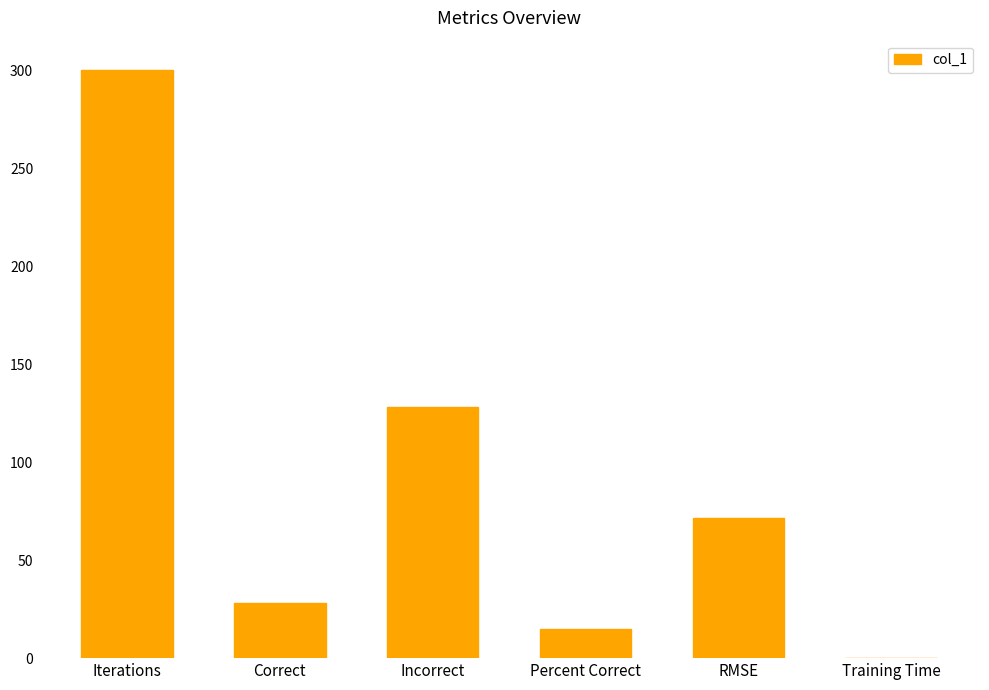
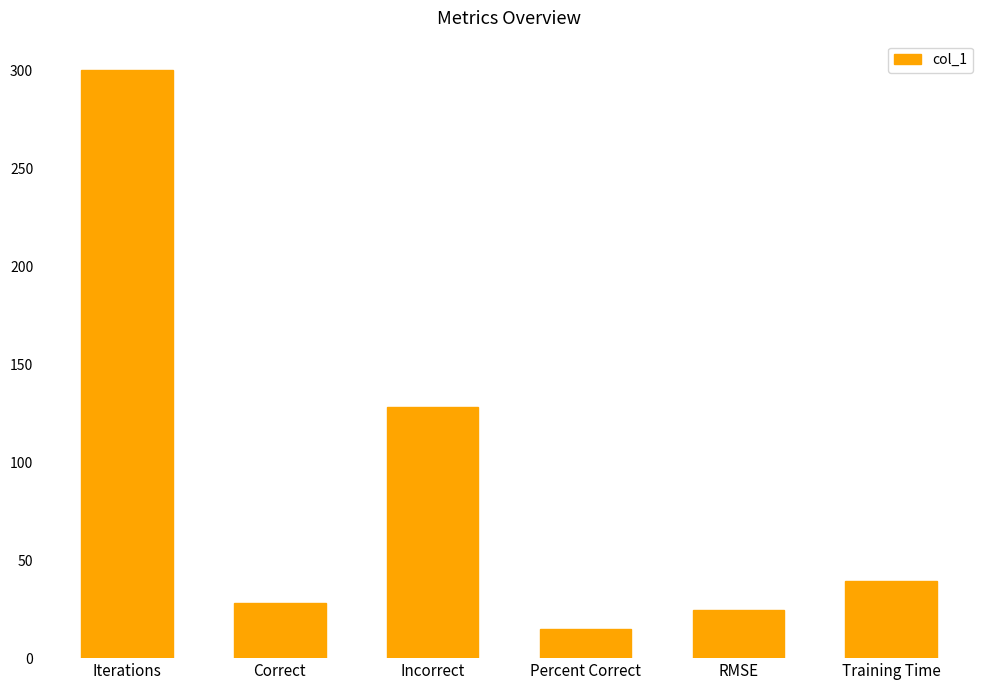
  {
    "Iterations": 300,
    "Correct": 28,
    "Incorrect": 128,
    "Percent Correct": 15,
-   "RMSE": 72,
-   "Training Time": 0
+   "RMSE": 25,
+   "Training Time": 39
  }
